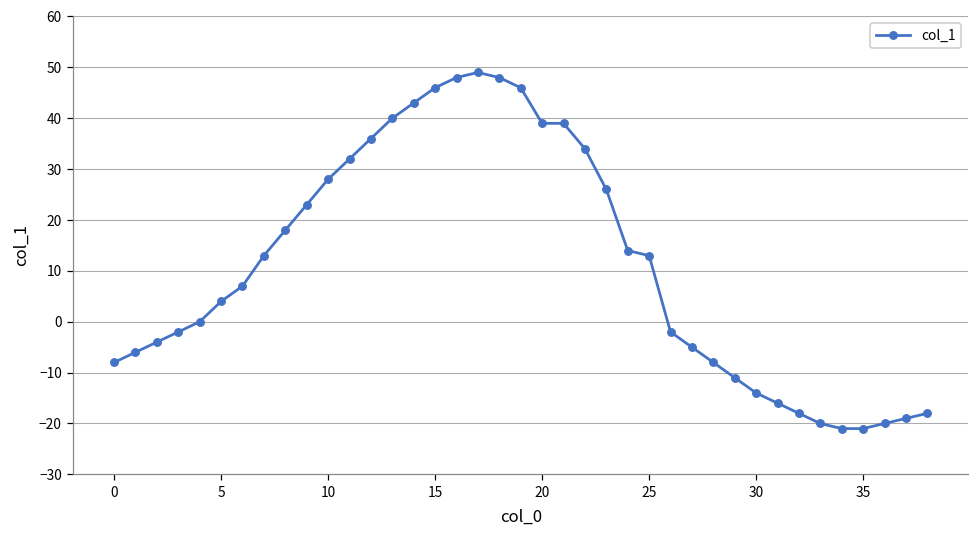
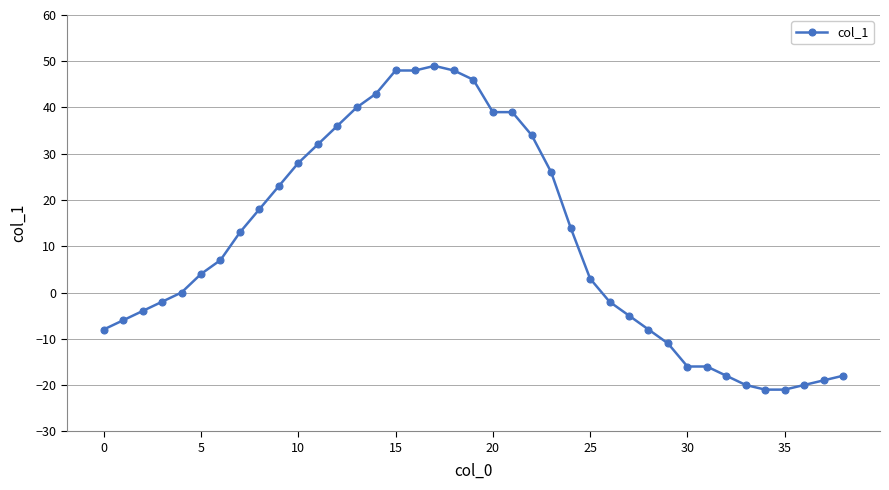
  {
    "0": -8,
    "5": 4,
    "10": 28,
-   "15": 46,
+   "15": 48,
    "20": 39,
-   "25": 13,
-   "30": -14,
+   "25": 3,
+   "30": -16,
    "35": -21
  }
